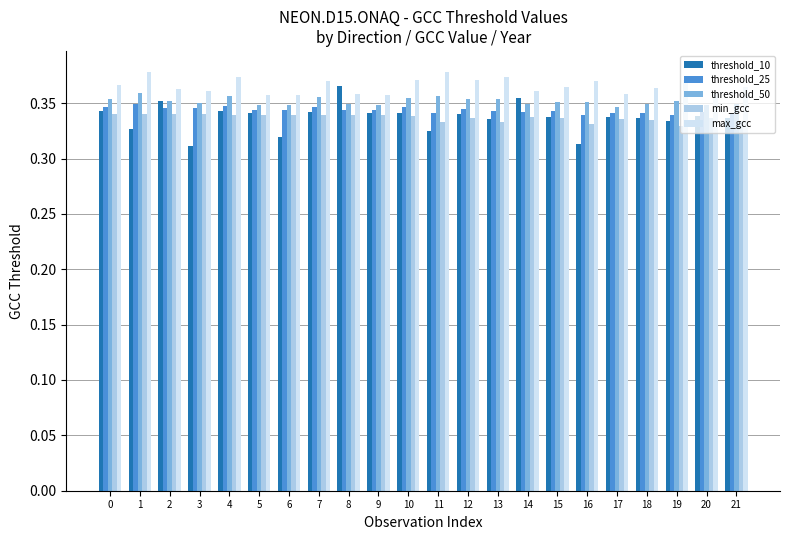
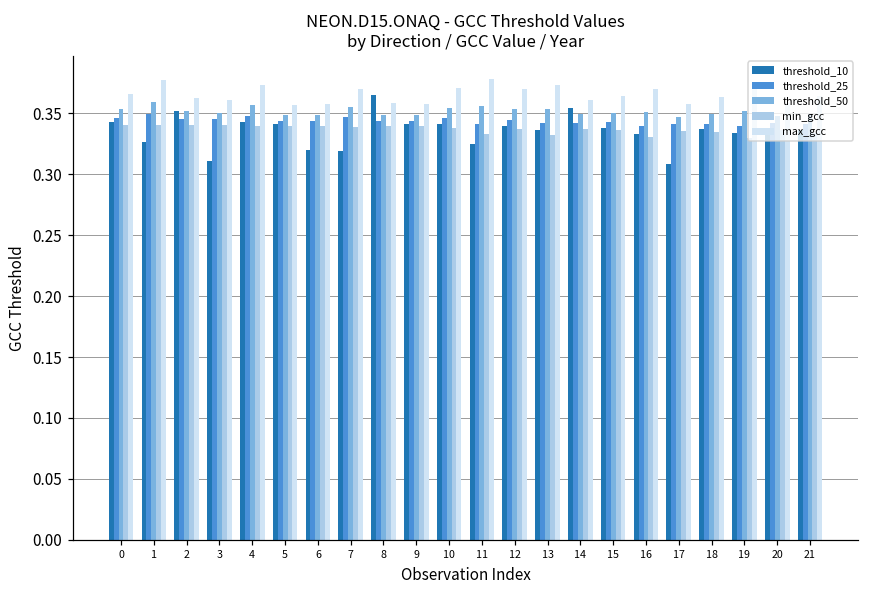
  {
    "threshold_10": {
      "0": 0.343,
      "1": 0.326,
      "2": 0.352,
      "3": 0.311,
      "4": 0.343,
      "5": 0.341,
      "6": 0.320,
-     "7": 0.342,
+     "7": 0.319,
      "8": 0.365,
      "9": 0.341,
      "10": 0.342,
      "11": 0.325,
      "12": 0.340,
      "13": 0.336,
      "14": 0.354,
      "15": 0.338,
-     "16": 0.313,
-     "17": 0.337,
+     "16": 0.334,
+     "17": 0.308,
      "18": 0.337,
      "19": 0.334
    }
  }
